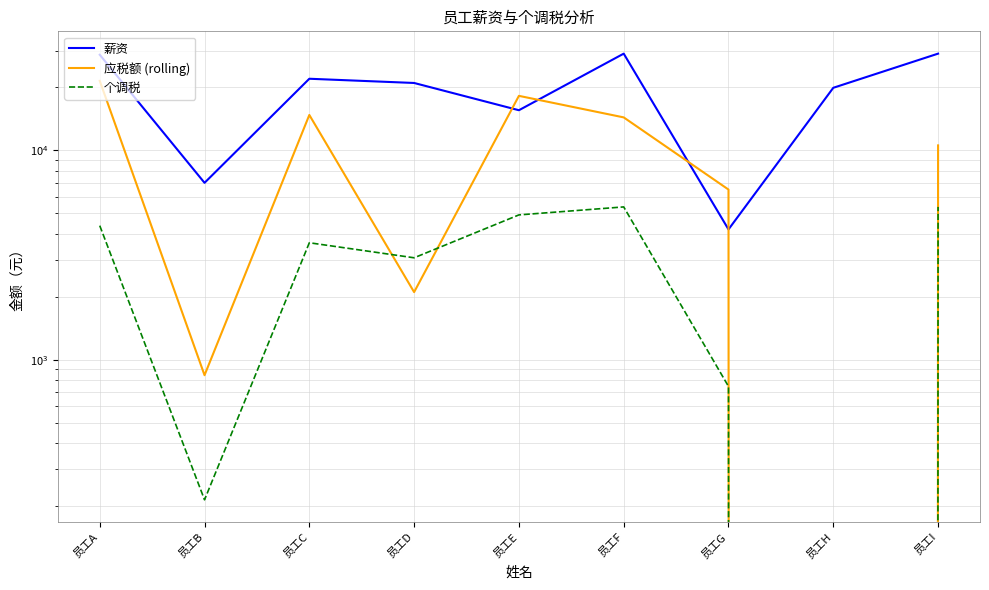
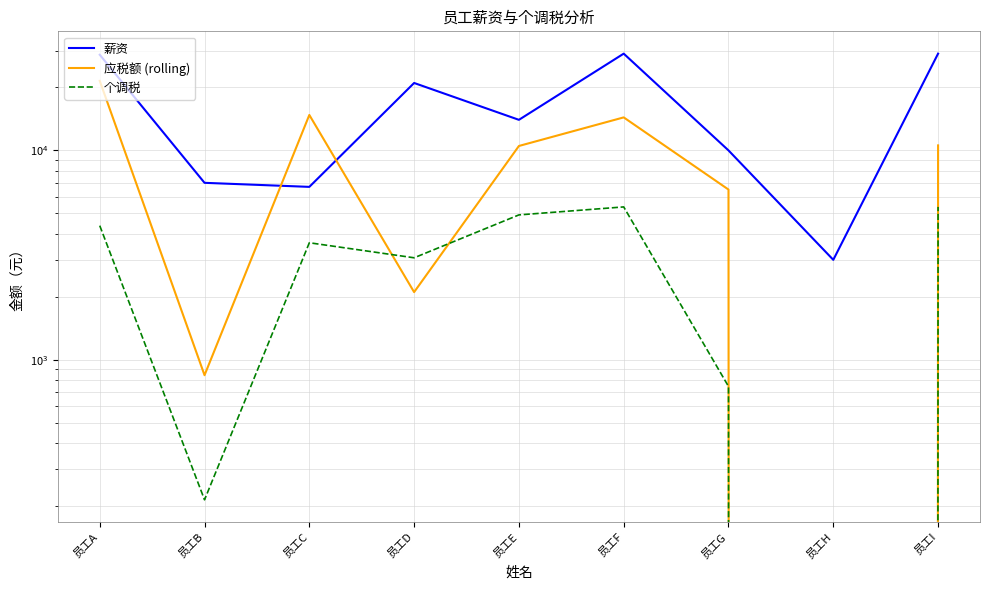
  {
    "薪资": {
      "员工B": 7000,
-     "员工C": 22000,
+     "员工C": 6700,
      "员工D": 21000,
-     "员工E": 16000,
+     "员工E": 14000,
      "员工F": 29000,
-     "员工G": 4200,
-     "员工H": 20000,
+     "员工G": 10000,
+     "员工H": 3000,
      "员工I": 29000
    },
    "应税额 (rolling)": {
      "员工B": 840,
      "员工C": 15000,
      "员工D": 2100,
-     "员工E": 18000,
+     "员工E": 11000,
      "员工F": 14000,
      "员工G": 6500,
      "员工I": 11000
    },
    "个调税": {
      "员工A": 4400,
      "员工B": 210,
      "员工C": 3600,
      "员工D": 3100,
      "员工E": 4900,
      "员工F": 5400,
      "员工G": 750,
      "员工I": 5400
    }
  }
